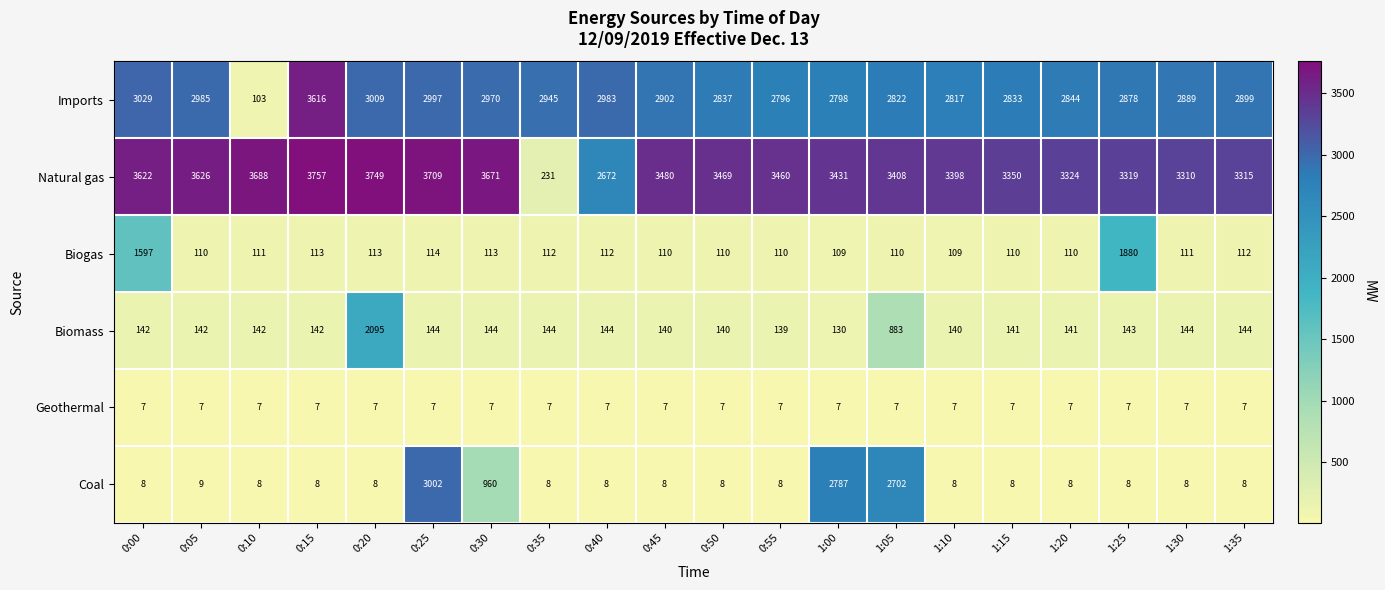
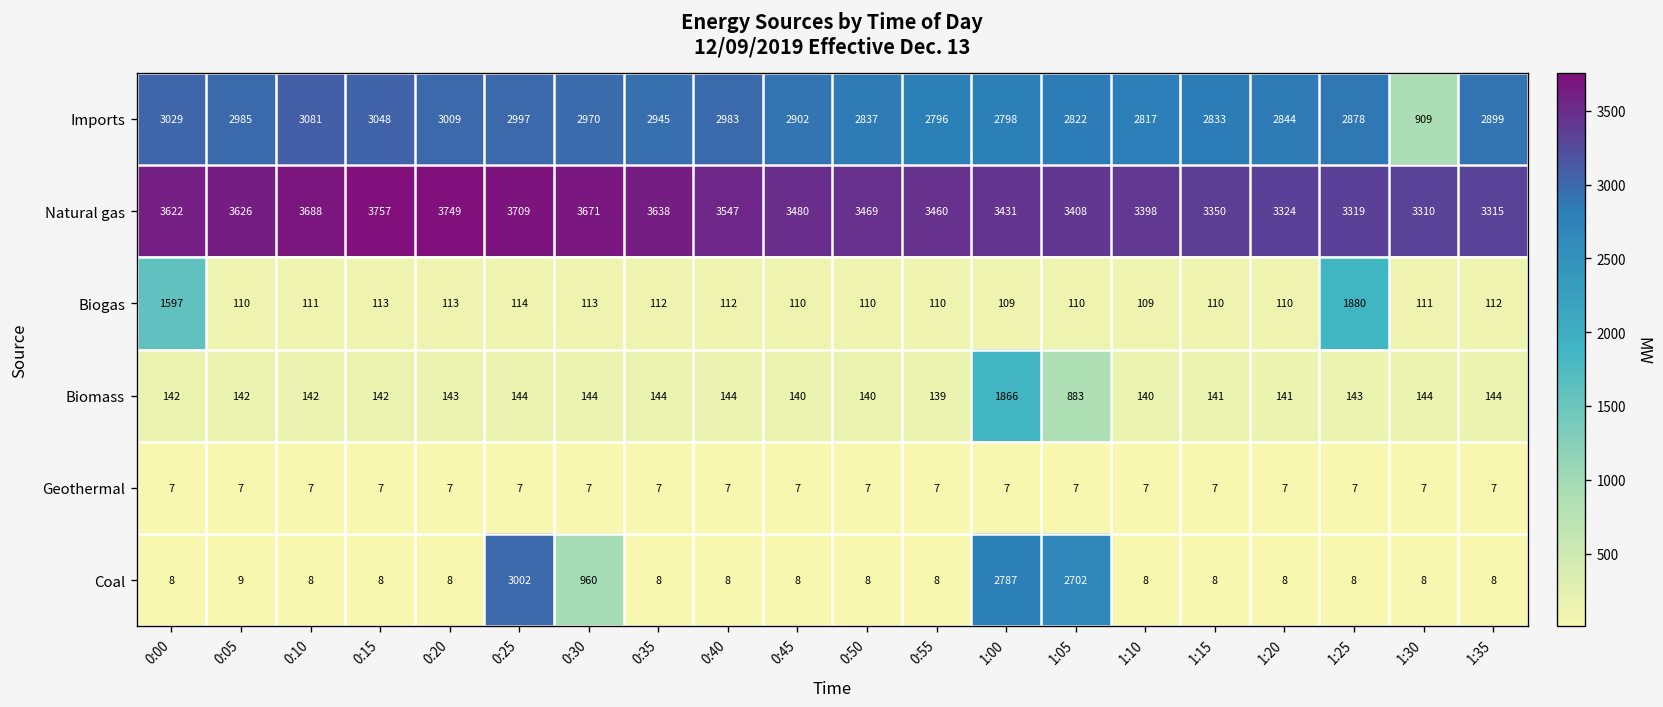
  {
    "Imports": {
      "0:00": 3029,
      "0:05": 2985,
-     "0:10": 103,
-     "0:15": 3616,
+     "0:10": 3081,
+     "0:15": 3048,
      "0:20": 3009,
      "0:25": 2997,
      "0:30": 2970,
      "0:35": 2945,
      "0:40": 2983,
      "0:45": 2902,
      "0:50": 2837,
      "0:55": 2796,
      "1:00": 2798,
      "1:05": 2822,
      "1:10": 2817,
      "1:15": 2833,
      "1:20": 2844,
      "1:25": 2878,
-     "1:30": 2889,
+     "1:30": 909,
      "1:35": 2899
    },
    "Natural gas": {
      "0:00": 3622,
      "0:05": 3626,
      "0:10": 3688,
      "0:15": 3757,
      "0:20": 3749,
      "0:25": 3709,
      "0:30": 3671,
-     "0:35": 231,
-     "0:40": 2672,
+     "0:35": 3638,
+     "0:40": 3547,
      "0:45": 3480,
      "0:50": 3469,
      "0:55": 3460,
      "1:00": 3431,
      "1:05": 3408,
      "1:10": 3398,
      "1:15": 3350,
      "1:20": 3324,
      "1:25": 3319,
      "1:30": 3310,
      "1:35": 3315
    },
    "Biogas": {
      "0:00": 1597,
      "0:05": 110,
      "0:10": 111,
      "0:15": 113,
      "0:20": 113,
      "0:25": 114,
      "0:30": 113,
      "0:35": 112,
      "0:40": 112,
      "0:45": 110,
      "0:50": 110,
      "0:55": 110,
      "1:00": 109,
      "1:05": 110,
      "1:10": 109,
      "1:15": 110,
      "1:20": 110,
      "1:25": 1880,
      "1:30": 111,
      "1:35": 112
    },
    "Biomass": {
      "0:00": 142,
      "0:05": 142,
      "0:10": 142,
      "0:15": 142,
-     "0:20": 2095,
+     "0:20": 143,
      "0:25": 144,
      "0:30": 144,
      "0:35": 144,
      "0:40": 144,
      "0:45": 140,
      "0:50": 140,
      "0:55": 139,
-     "1:00": 130,
+     "1:00": 1866,
      "1:05": 883,
      "1:10": 140,
      "1:15": 141,
      "1:20": 141,
      "1:25": 143,
      "1:30": 144,
      "1:35": 144
    },
    "Geothermal": {
      "0:00": 7,
      "0:05": 7,
      "0:10": 7,
      "0:15": 7,
      "0:20": 7,
      "0:25": 7,
      "0:30": 7,
      "0:35": 7,
      "0:40": 7,
      "0:45": 7,
      "0:50": 7,
      "0:55": 7,
      "1:00": 7,
      "1:05": 7,
      "1:10": 7,
      "1:15": 7,
      "1:20": 7,
      "1:25": 7,
      "1:30": 7,
      "1:35": 7
    },
    "Coal": {
      "0:00": 8,
      "0:05": 9,
      "0:10": 8,
      "0:15": 8,
      "0:20": 8,
      "0:25": 3002,
      "0:30": 960,
      "0:35": 8,
      "0:40": 8,
      "0:45": 8,
      "0:50": 8,
      "0:55": 8,
      "1:00": 2787,
      "1:05": 2702,
      "1:10": 8,
      "1:15": 8,
      "1:20": 8,
      "1:25": 8,
      "1:30": 8,
      "1:35": 8
    }
  }
